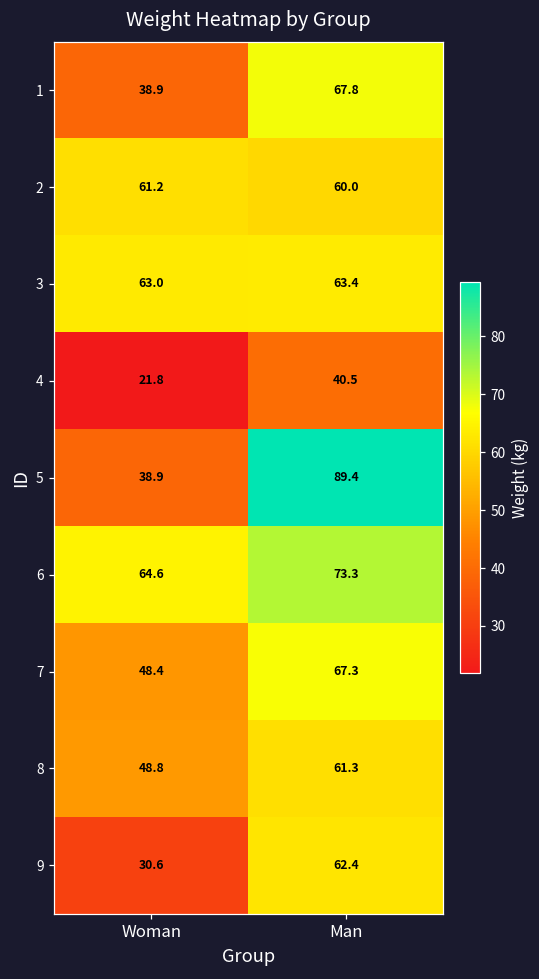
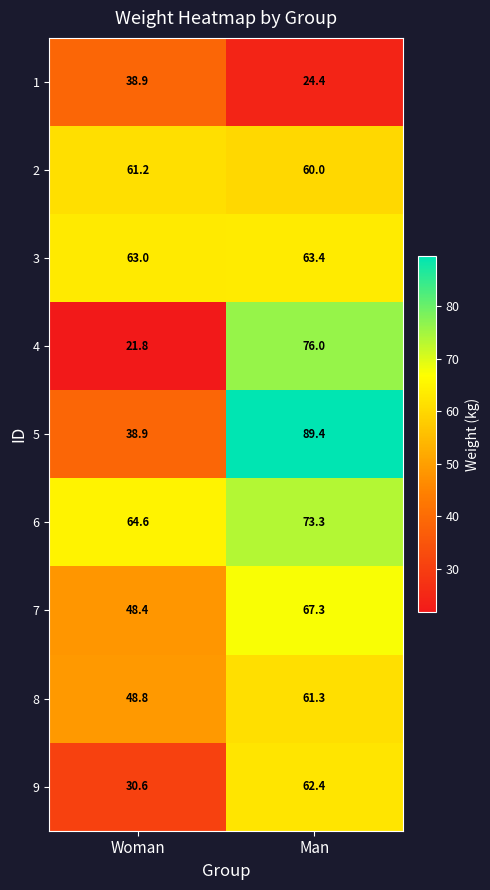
  {
    "1": {
      "Woman": 38.9,
-     "Man": 67.8
+     "Man": 24.4
    },
    "2": {
      "Woman": 61.2,
      "Man": 60.0
    },
    "3": {
      "Woman": 63.0,
      "Man": 63.4
    },
    "4": {
      "Woman": 21.8,
-     "Man": 40.5
+     "Man": 76.0
    },
    "5": {
      "Woman": 38.9,
      "Man": 89.4
    },
    "6": {
      "Woman": 64.6,
      "Man": 73.3
    },
    "7": {
      "Woman": 48.4,
      "Man": 67.3
    },
    "8": {
      "Woman": 48.8,
      "Man": 61.3
    },
    "9": {
      "Woman": 30.6,
      "Man": 62.4
    }
  }
